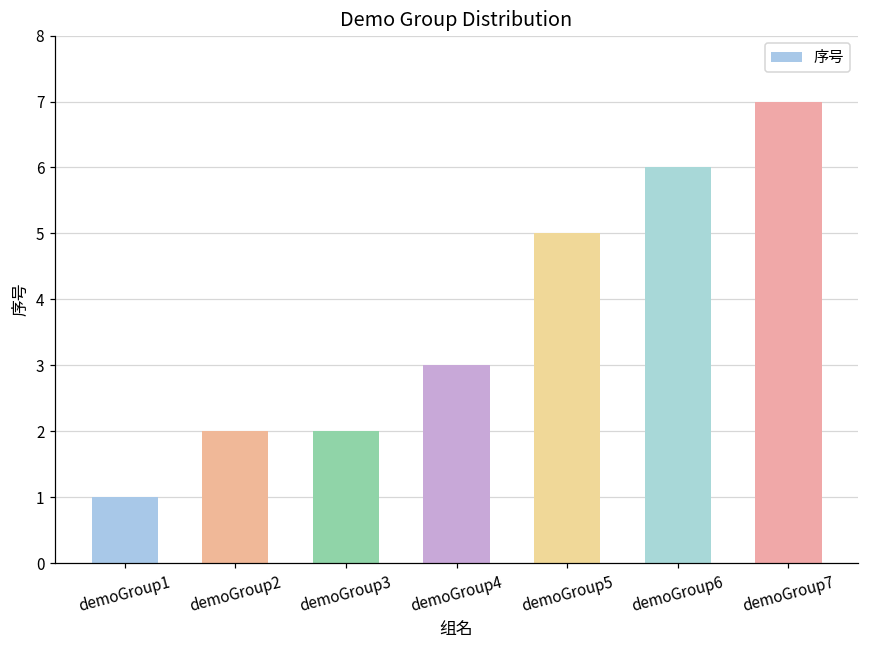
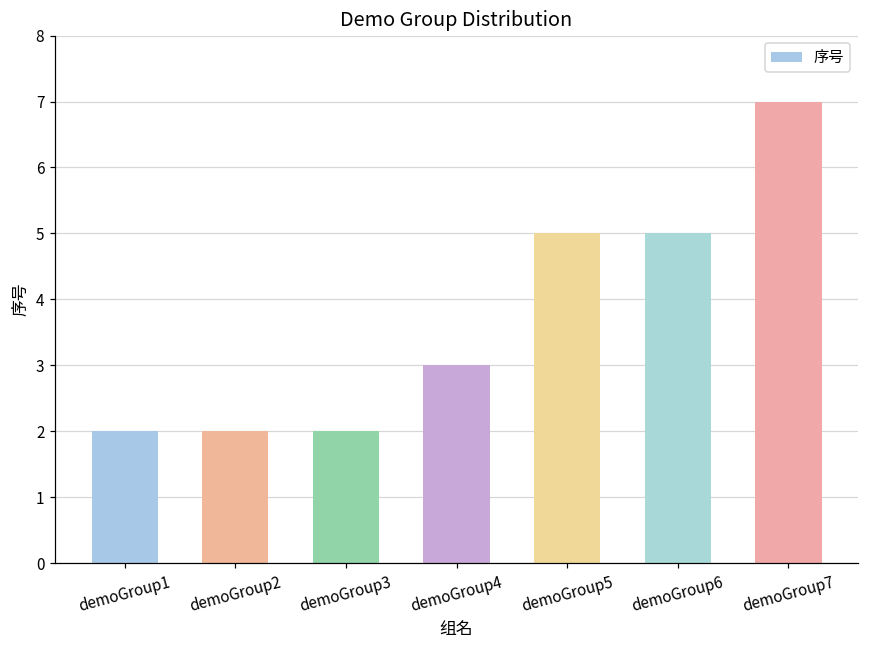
  {
-   "demoGroup1": 1,
+   "demoGroup1": 2,
    "demoGroup2": 2,
    "demoGroup3": 2,
    "demoGroup4": 3,
    "demoGroup5": 5,
-   "demoGroup6": 6,
+   "demoGroup6": 5,
    "demoGroup7": 7
  }
